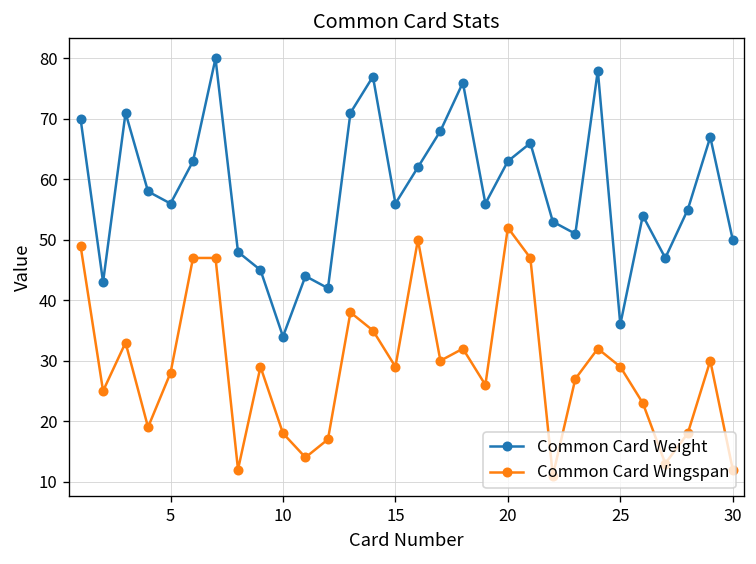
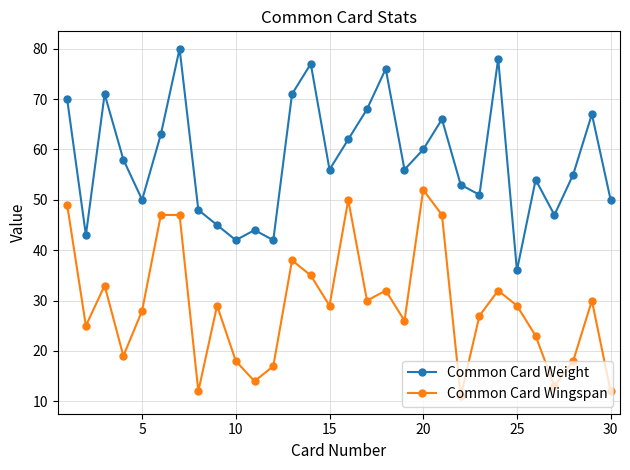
  {
    "Common Card Weight": {
-     "5": 56,
-     "10": 34,
+     "5": 50,
+     "10": 42,
      "15": 56,
-     "20": 63,
+     "20": 60,
      "25": 36,
      "30": 50
    },
    "Common Card Wingspan": {
      "5": 28,
      "10": 18,
      "15": 29,
      "20": 52,
      "25": 29
    }
  }
